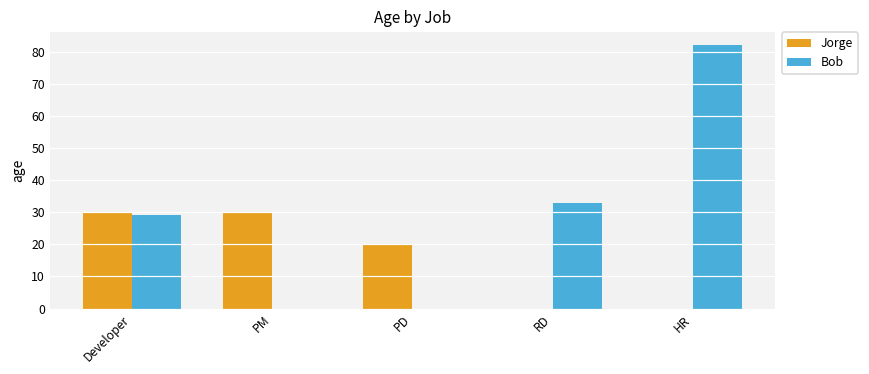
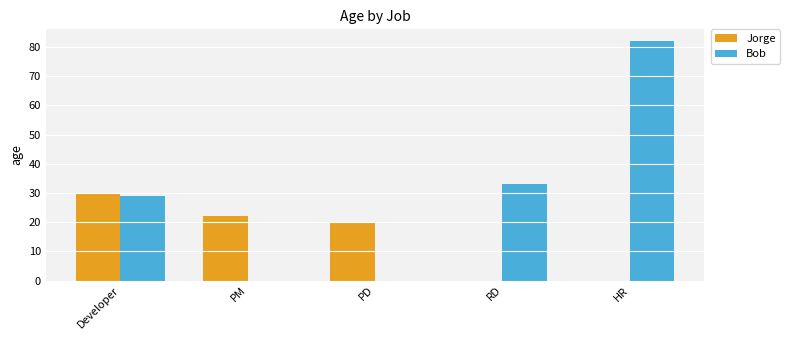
  {
    "Jorge": {
      "Developer": 30,
-     "PM": 30,
+     "PM": 22,
      "PD": 20,
      "RD": 0,
      "HR": 0
    },
    "Bob": {
      "Developer": 29,
      "PM": 0,
      "PD": 0,
      "RD": 33,
      "HR": 82
    }
  }
